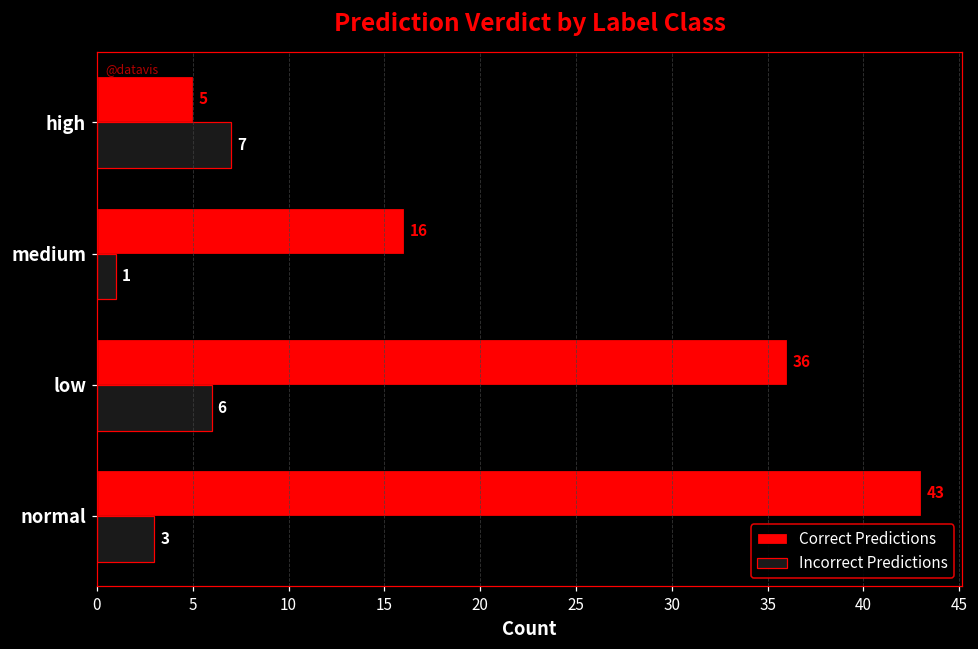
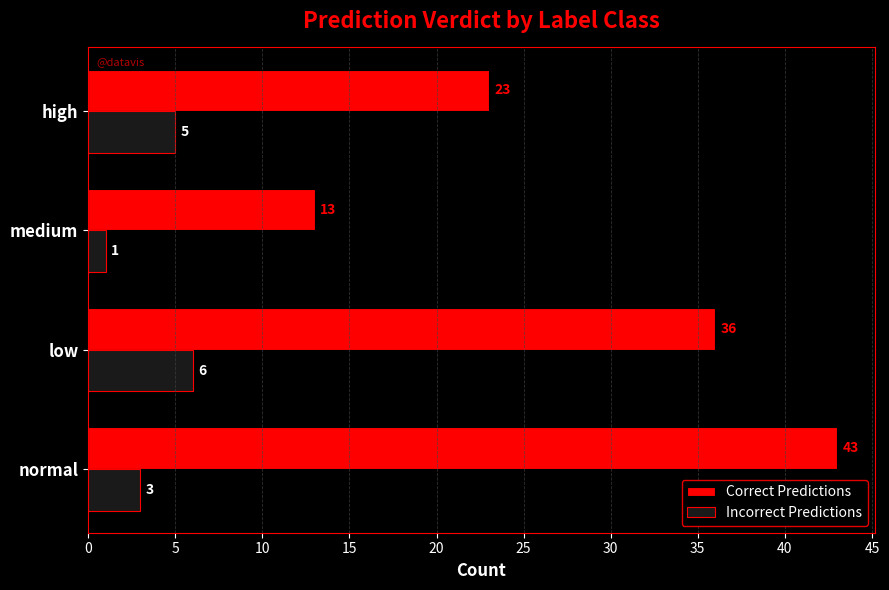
  {
    "Correct Predictions": {
-     "high": 5,
-     "medium": 16,
+     "high": 23,
+     "medium": 13,
      "low": 36,
      "normal": 43
    },
    "Incorrect Predictions": {
-     "high": 7,
+     "high": 5,
      "medium": 1,
      "low": 6,
      "normal": 3
    }
  }
